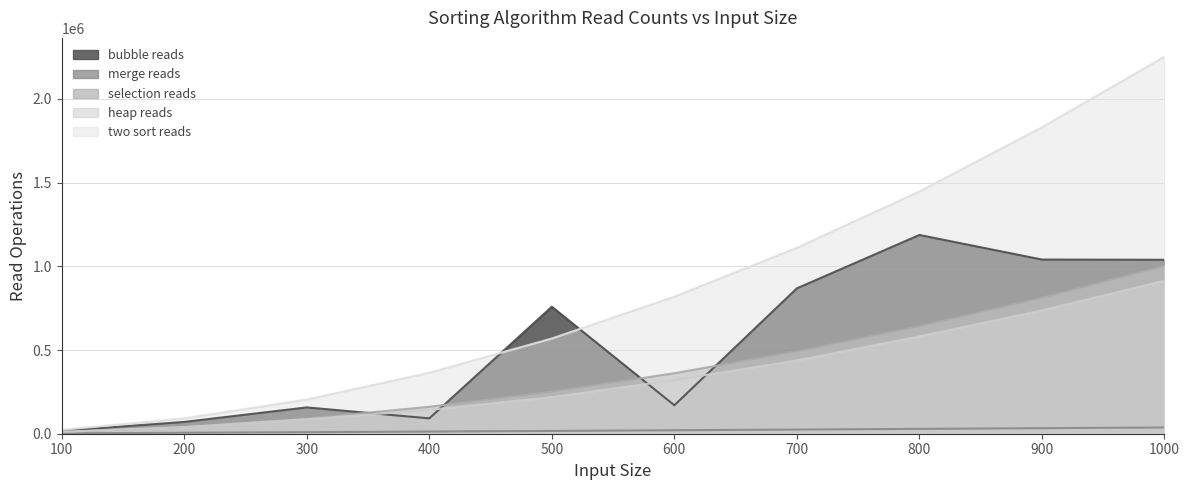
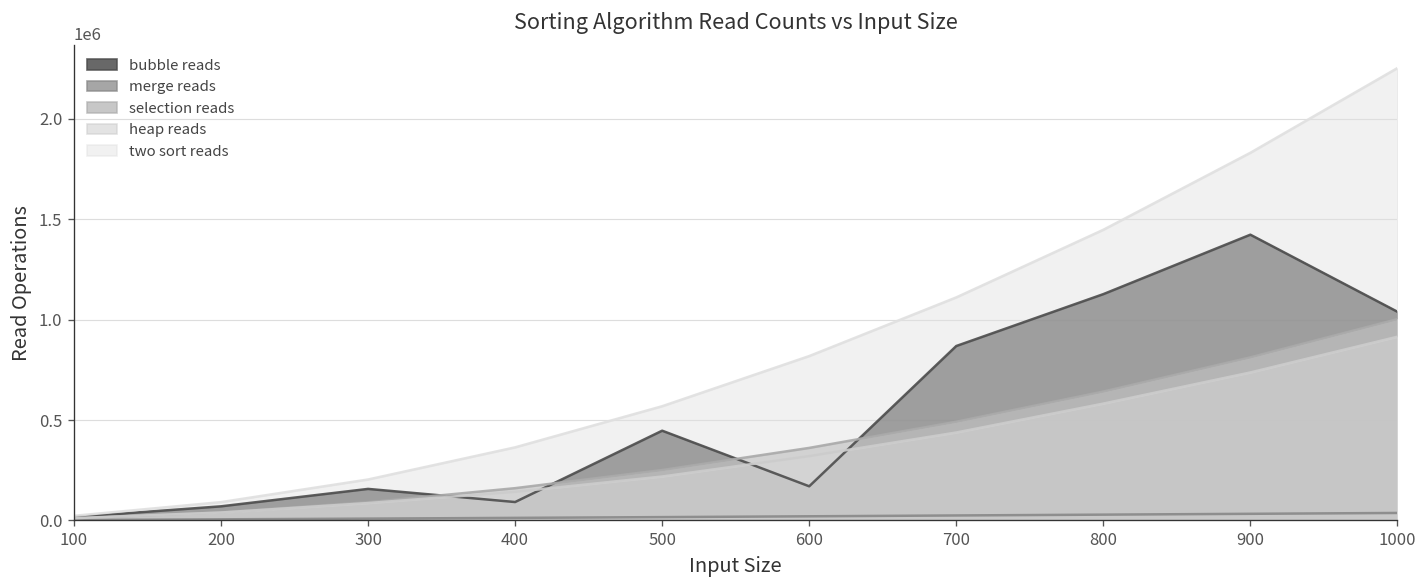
  {
    "bubble reads": {
      "200": 70000,
      "300": 160000,
      "400": 90000,
-     "500": 760000,
+     "500": 450000,
      "600": 170000,
      "700": 870000,
-     "800": 1190000,
-     "900": 1040000,
+     "800": 1130000,
+     "900": 1420000,
      "1000": 1040000
    }
  }
